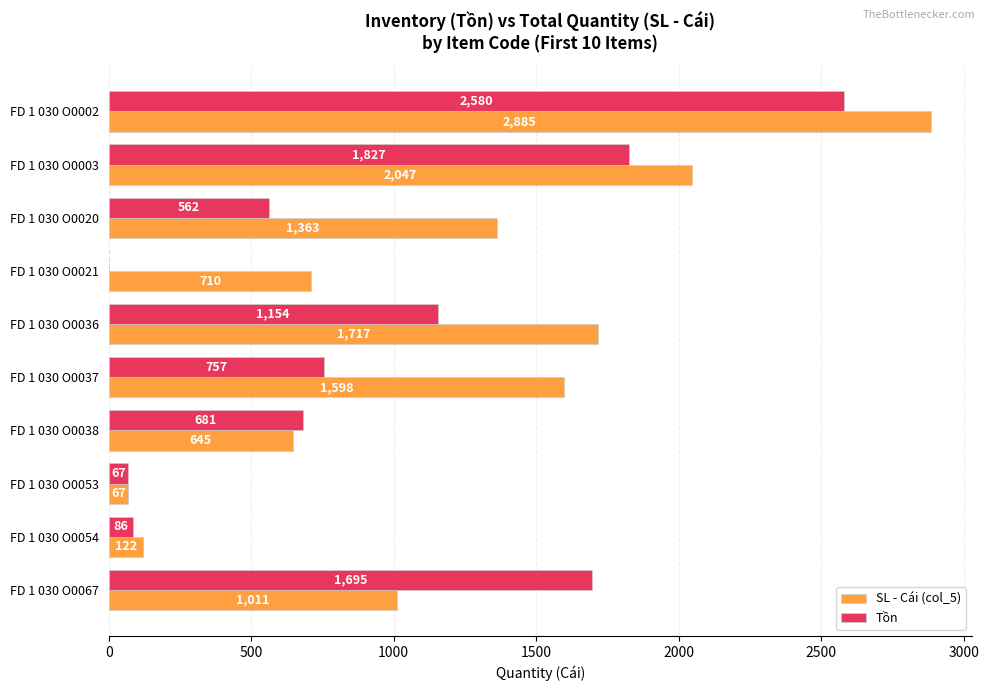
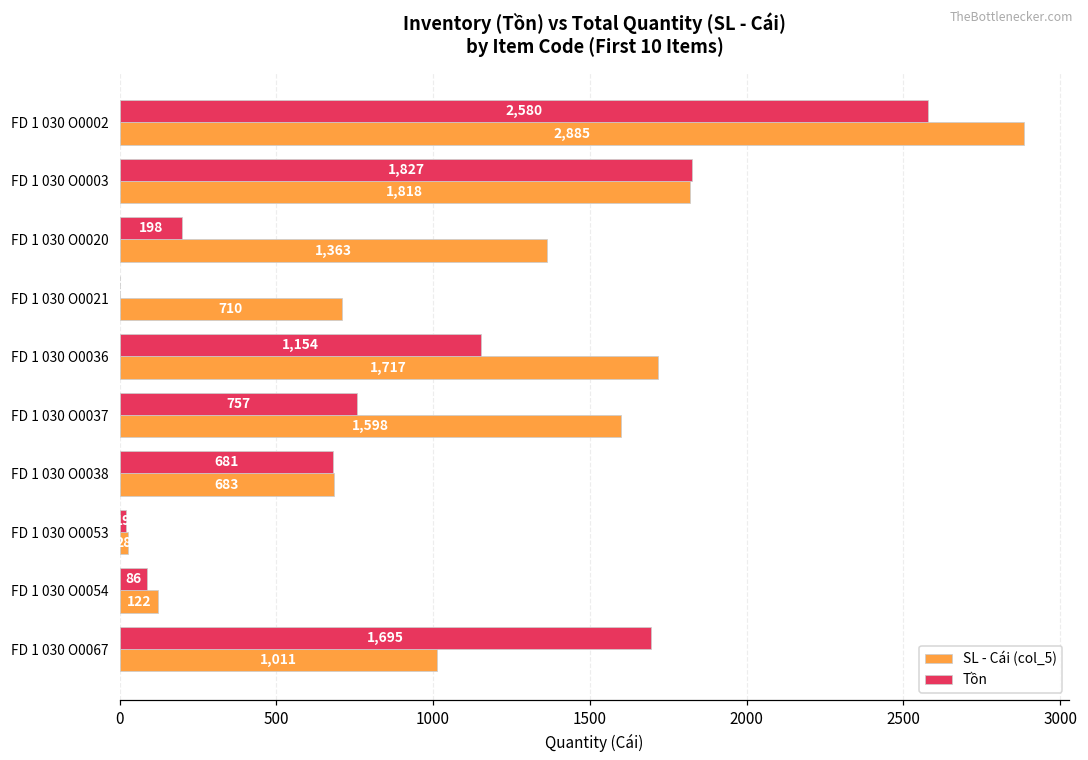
  {
    "SL - Cái (col_5)": {
      "FD 1 030 O0002": "2,885",
-     "FD 1 030 O0003": "2,047",
+     "FD 1 030 O0003": "1,818",
      "FD 1 030 O0020": "1,363",
      "FD 1 030 O0021": "710",
      "FD 1 030 O0036": "1,717",
      "FD 1 030 O0037": "1,598",
-     "FD 1 030 O0038": "645",
-     "FD 1 030 O0053": "70",
+     "FD 1 030 O0038": "683",
+     "FD 1 030 O0053": "30",
      "FD 1 030 O0054": "122",
      "FD 1 030 O0067": "1,011"
    },
    "Tồn": {
      "FD 1 030 O0002": "2,580",
      "FD 1 030 O0003": "1,827",
-     "FD 1 030 O0020": "562",
+     "FD 1 030 O0020": "198",
      "FD 1 030 O0036": "1,154",
      "FD 1 030 O0037": "757",
      "FD 1 030 O0038": "681",
-     "FD 1 030 O0053": "70",
+     "FD 1 030 O0053": "20",
      "FD 1 030 O0054": "86",
      "FD 1 030 O0067": "1,695"
    }
  }
